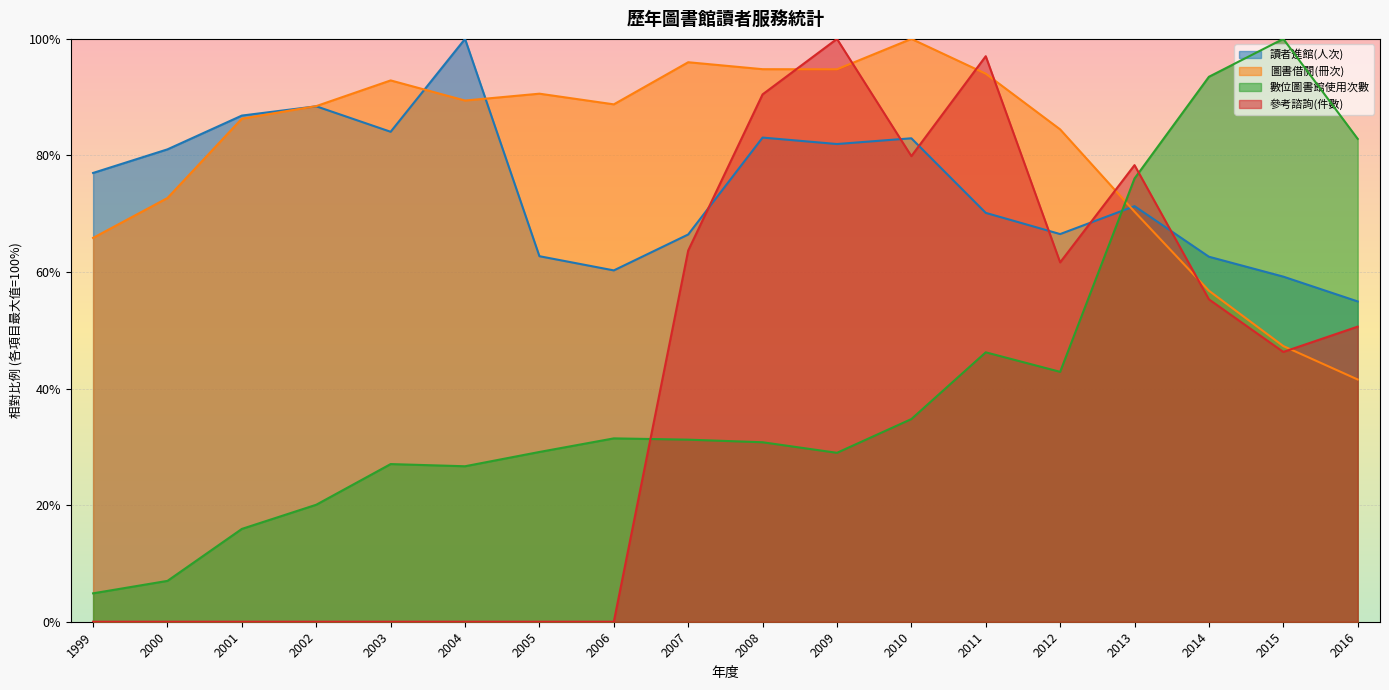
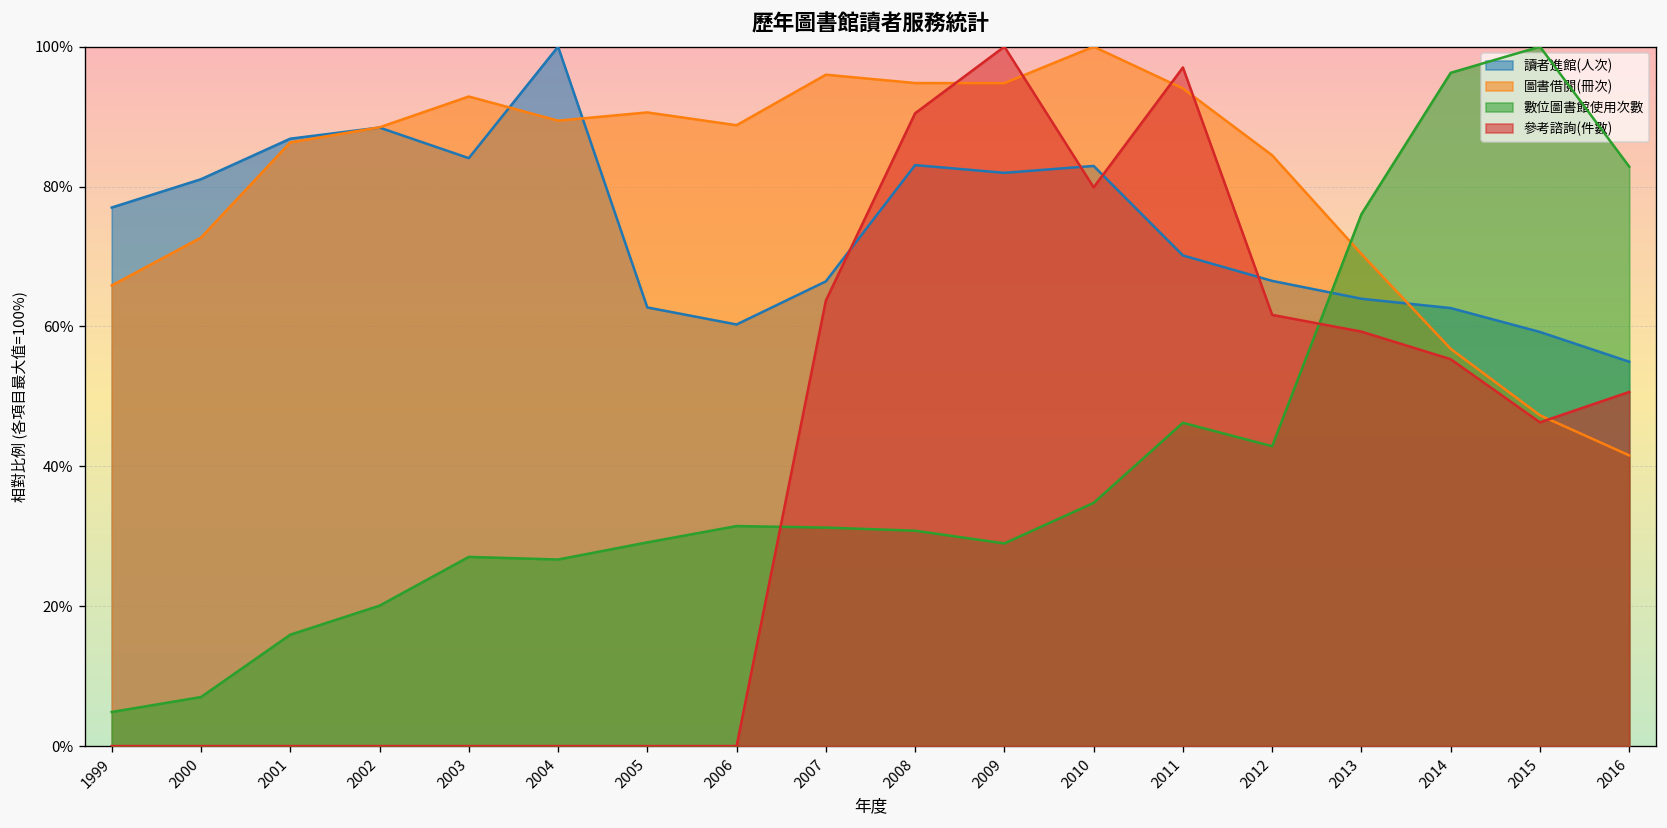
  {
    "讀者進館(人次)": {
      "1999": "77%",
      "2000": "81%",
      "2001": "87%",
      "2003": "84%",
      "2004": "100%",
      "2005": "63%",
      "2006": "60%",
      "2007": "66%",
      "2008": "83%",
      "2009": "82%",
      "2010": "83%",
      "2011": "70%",
      "2012": "67%",
-     "2013": "71%",
+     "2013": "64%",
      "2014": "63%",
      "2015": "59%",
      "2016": "55%"
    },
    "圖書借閱(冊次)": {
      "1999": "66%",
      "2000": "73%",
      "2001": "86%",
      "2003": "93%",
      "2004": "89%",
      "2005": "91%",
      "2006": "89%",
      "2007": "96%",
      "2008": "95%",
      "2009": "95%",
      "2010": "100%",
      "2011": "94%",
      "2012": "84%",
      "2013": "70%",
      "2014": "57%",
      "2015": "47%",
      "2016": "42%"
    },
    "數位圖書館使用次數": {
      "1999": "5%",
      "2000": "7%",
      "2001": "16%",
      "2002": "20%",
      "2003": "27%",
      "2004": "27%",
      "2005": "29%",
      "2006": "31%",
      "2007": "31%",
      "2008": "31%",
      "2009": "29%",
      "2010": "35%",
      "2011": "46%",
      "2012": "43%",
      "2013": "76%",
-     "2014": "93%",
+     "2014": "96%",
      "2015": "100%",
      "2016": "83%"
    },
    "參考諮詢(件數)": {
      "1999": "0%",
      "2000": "0%",
      "2001": "0%",
      "2002": "0%",
      "2003": "0%",
      "2004": "0%",
      "2005": "0%",
      "2006": "0%",
      "2007": "64%",
      "2008": "90%",
      "2009": "100%",
      "2010": "80%",
      "2011": "97%",
      "2012": "62%",
-     "2013": "78%",
+     "2013": "59%",
      "2014": "55%",
      "2015": "46%",
      "2016": "51%"
    }
  }
